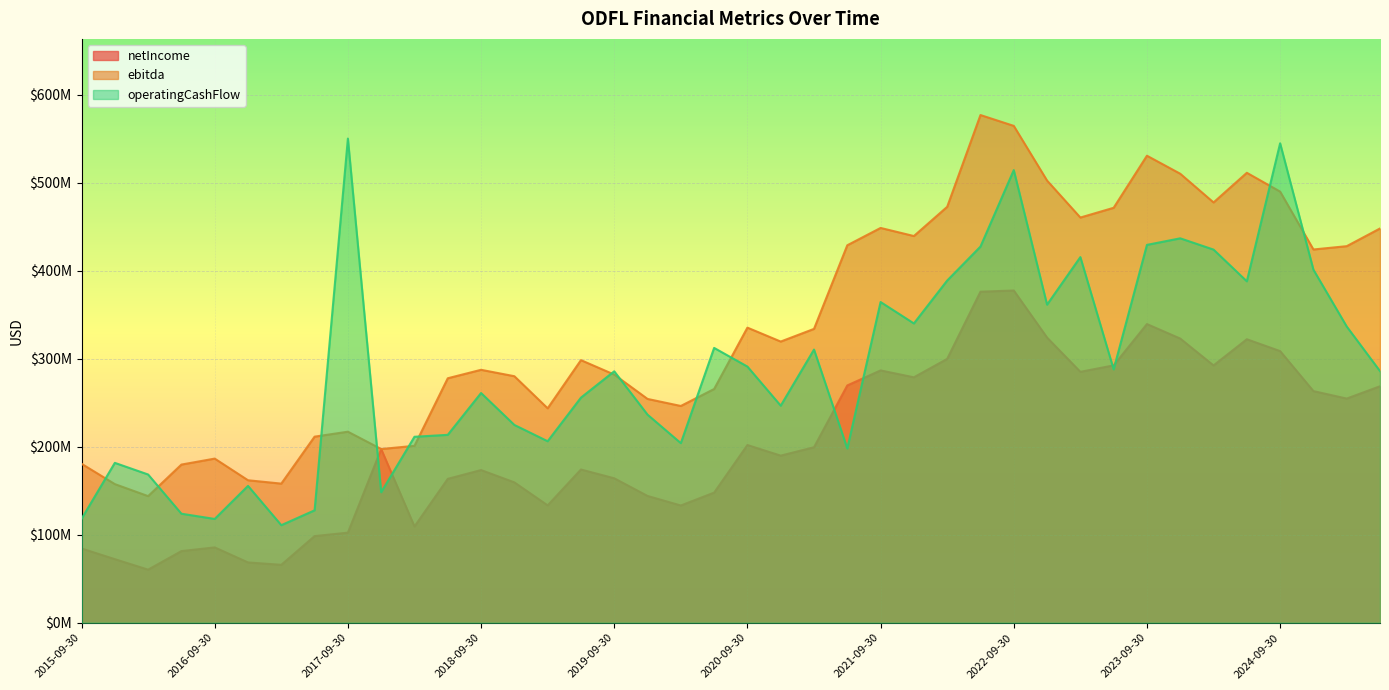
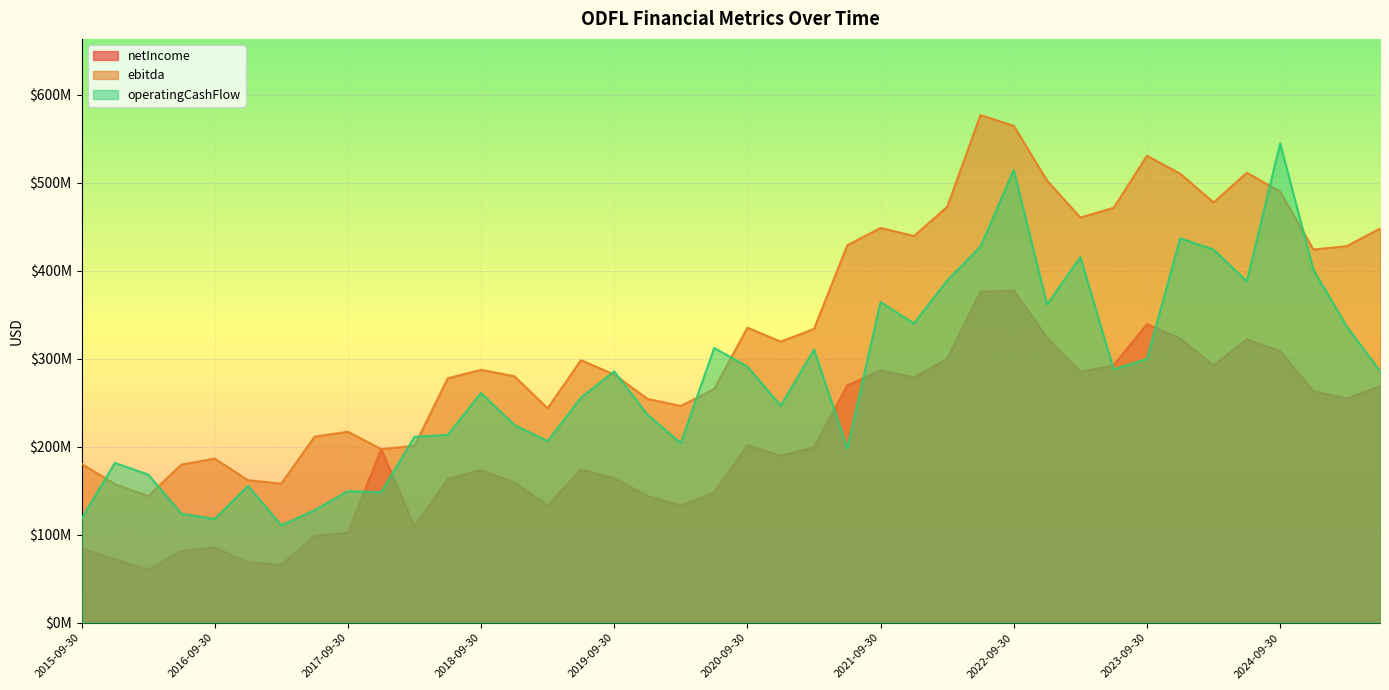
  {
    "operatingCashFlow": {
      "2015-09-30": "$120000000",
      "2016-09-30": "$120000000",
-     "2017-09-30": "$550000000",
+     "2017-09-30": "$150000000",
      "2018-09-30": "$260000000",
      "2019-09-30": "$290000000",
      "2020-09-30": "$290000000",
      "2021-09-30": "$360000000",
      "2022-09-30": "$510000000",
-     "2023-09-30": "$430000000",
+     "2023-09-30": "$300000000",
      "2024-09-30": "$540000000"
    }
  }
